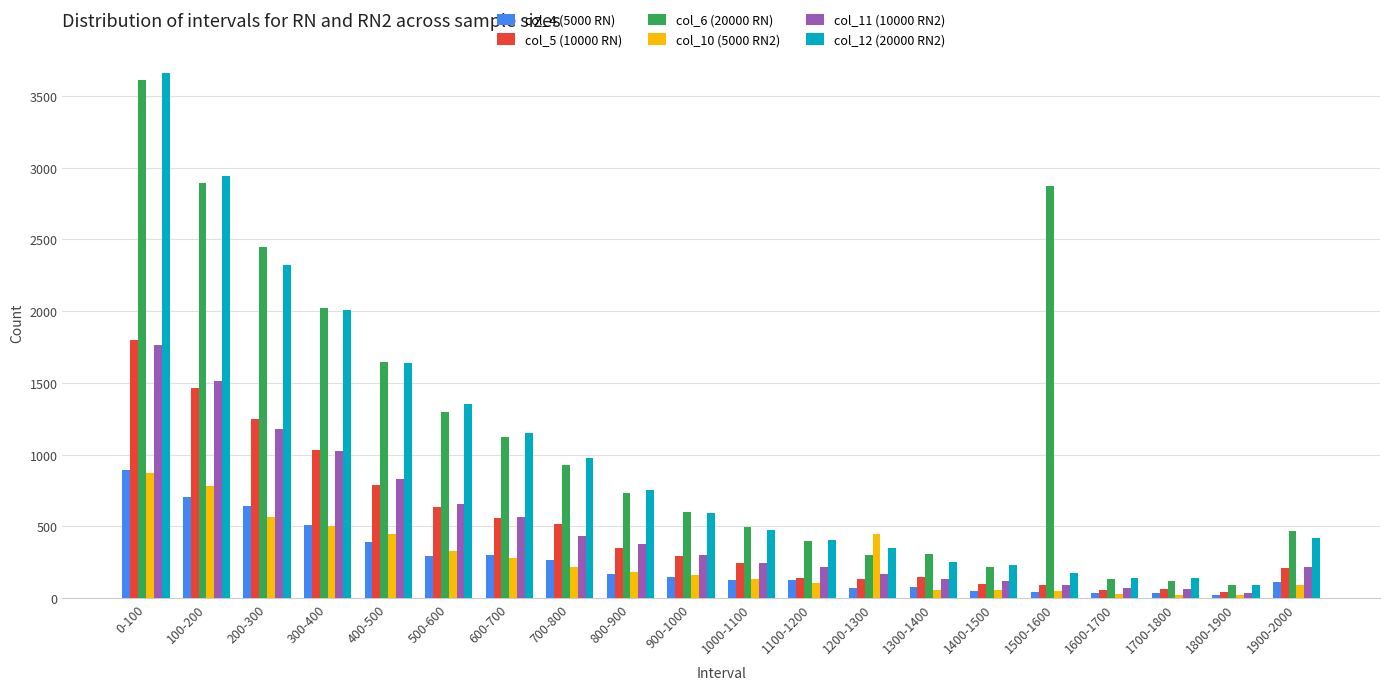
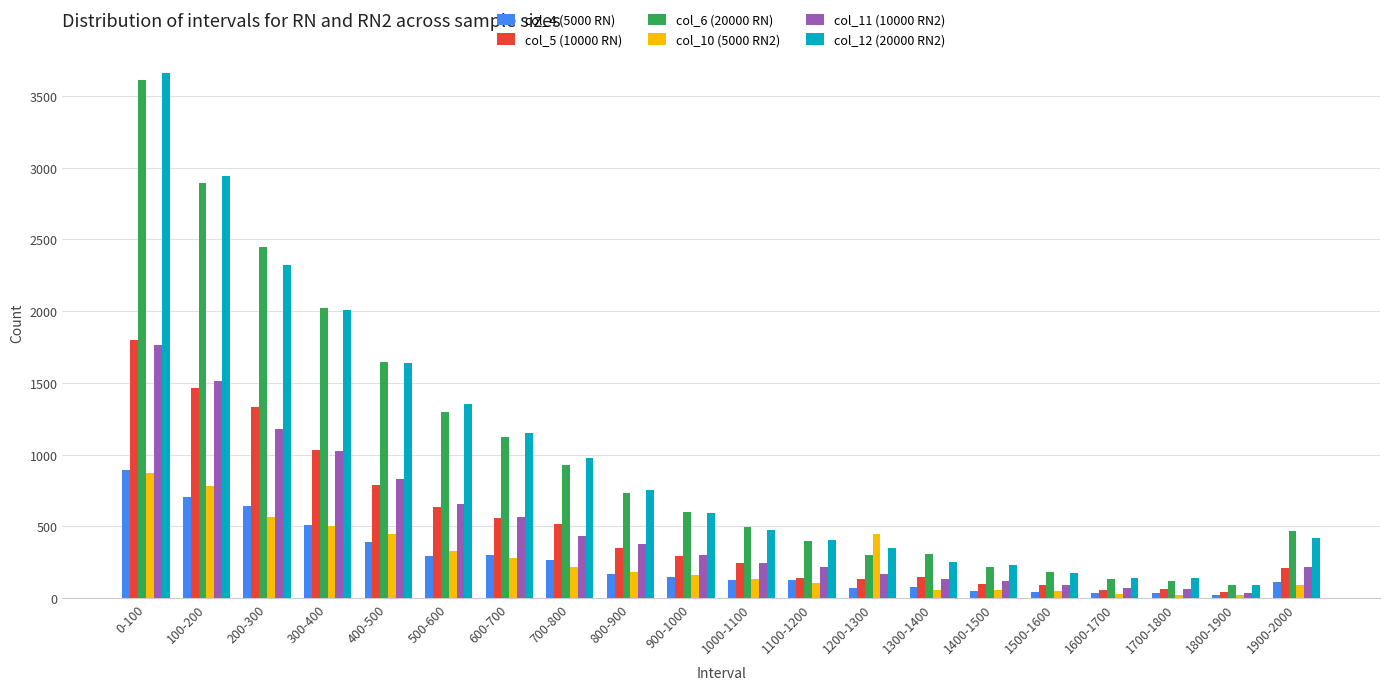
  {
    "col_4 (5000 RN)": {
      "0-100": 890,
      "100-200": 710,
      "200-300": 640,
      "300-400": 510,
      "400-500": 390,
      "500-600": 300,
      "600-700": 300,
      "700-800": 270,
      "800-900": 170,
      "900-1000": 150,
      "1000-1100": 120,
      "1100-1200": 120,
      "1200-1300": 70,
      "1300-1400": 80,
      "1400-1500": 50,
      "1500-1600": 40,
      "1600-1700": 40,
      "1700-1800": 30,
      "1800-1900": 20,
      "1900-2000": 110
    },
    "col_5 (10000 RN)": {
      "0-100": 1800,
      "100-200": 1460,
-     "200-300": 1250,
+     "200-300": 1330,
      "300-400": 1030,
      "400-500": 790,
      "500-600": 630,
      "600-700": 560,
      "700-800": 520,
      "800-900": 350,
      "900-1000": 300,
      "1000-1100": 250,
      "1100-1200": 140,
      "1200-1300": 130,
      "1300-1400": 150,
      "1400-1500": 100,
      "1500-1600": 100,
      "1600-1700": 60,
      "1700-1800": 60,
      "1800-1900": 50,
      "1900-2000": 210
    },
    "col_6 (20000 RN)": {
      "0-100": 3610,
      "100-200": 2890,
      "200-300": 2450,
      "300-400": 2020,
      "400-500": 1640,
      "500-600": 1300,
      "600-700": 1120,
      "700-800": 930,
      "800-900": 730,
      "900-1000": 600,
      "1000-1100": 490,
      "1100-1200": 400,
      "1200-1300": 300,
      "1300-1400": 310,
      "1400-1500": 220,
-     "1500-1600": 2870,
+     "1500-1600": 180,
      "1600-1700": 130,
      "1700-1800": 120,
      "1800-1900": 90,
      "1900-2000": 470
    },
    "col_10 (5000 RN2)": {
      "0-100": 870,
      "100-200": 780,
      "200-300": 560,
      "300-400": 510,
      "400-500": 450,
      "500-600": 330,
      "600-700": 280,
      "700-800": 220,
      "800-900": 180,
      "900-1000": 160,
      "1000-1100": 130,
      "1100-1200": 110,
      "1200-1300": 450,
      "1300-1400": 60,
      "1400-1500": 60,
      "1500-1600": 50,
      "1600-1700": 30,
      "1700-1800": 20,
      "1800-1900": 20,
      "1900-2000": 90
    },
    "col_11 (10000 RN2)": {
      "0-100": 1770,
      "100-200": 1510,
      "200-300": 1180,
      "300-400": 1020,
      "400-500": 830,
      "500-600": 660,
      "600-700": 570,
      "700-800": 430,
      "800-900": 380,
      "900-1000": 300,
      "1000-1100": 240,
      "1100-1200": 220,
      "1200-1300": 170,
      "1300-1400": 130,
      "1400-1500": 120,
      "1500-1600": 90,
      "1600-1700": 70,
      "1700-1800": 60,
      "1800-1900": 40,
      "1900-2000": 220
    },
    "col_12 (20000 RN2)": {
      "0-100": 3660,
      "100-200": 2940,
      "200-300": 2320,
      "300-400": 2010,
      "400-500": 1640,
      "500-600": 1350,
      "600-700": 1150,
      "700-800": 980,
      "800-900": 750,
      "900-1000": 590,
      "1000-1100": 480,
      "1100-1200": 410,
      "1200-1300": 350,
      "1300-1400": 250,
      "1400-1500": 230,
      "1500-1600": 170,
      "1600-1700": 140,
      "1700-1800": 140,
      "1800-1900": 90,
      "1900-2000": 420
    }
  }
